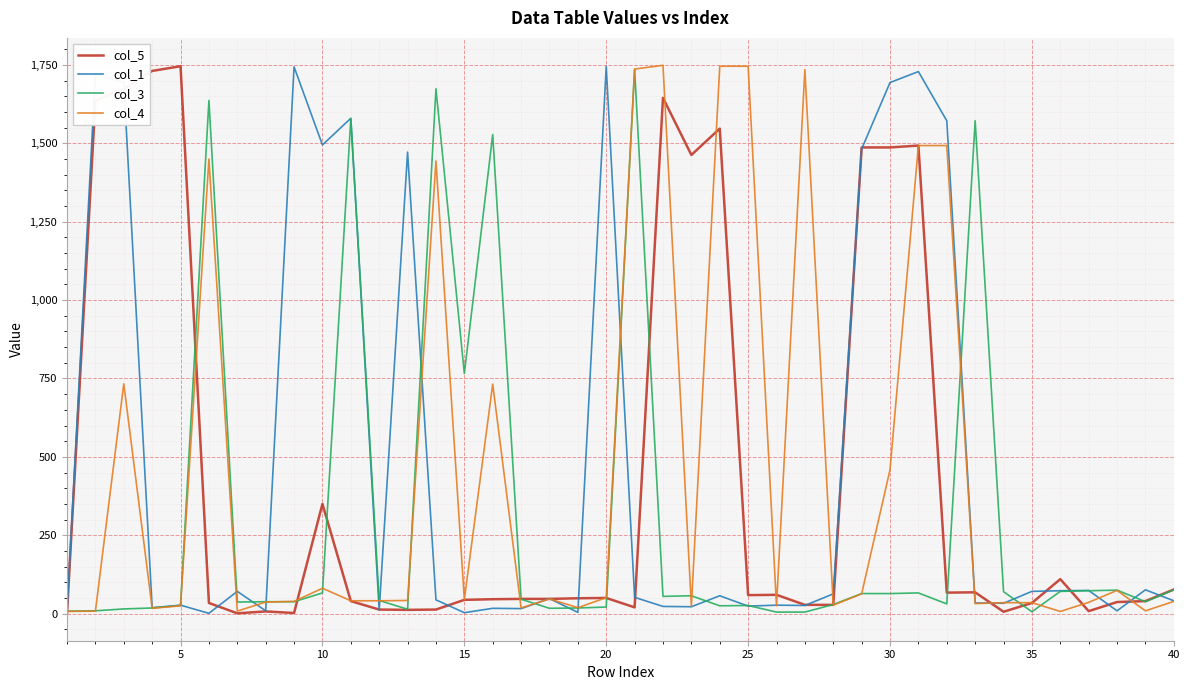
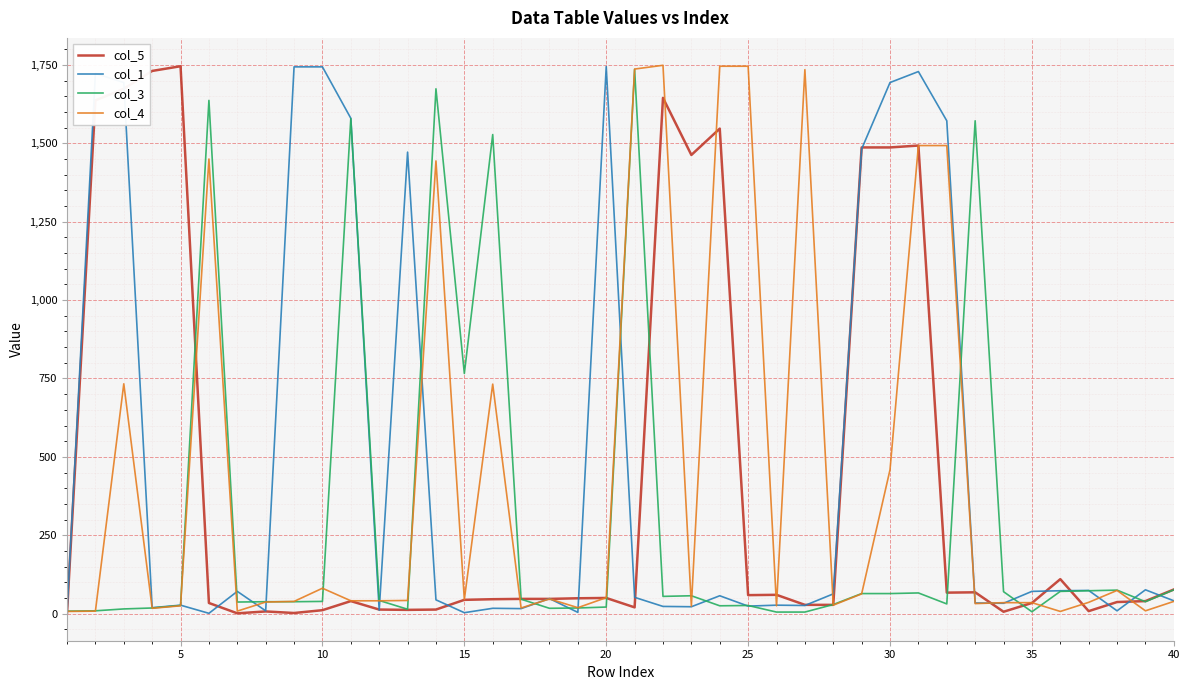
  {
    "col_5": {
      "5": "1,750",
-     "10": "350",
+     "10": "10",
      "25": "60",
      "30": "1,490"
    },
    "col_1": {
-     "10": "1,500",
+     "10": "1,740",
      "15": "0",
      "20": "1,750",
      "30": "1,690",
      "35": "70"
    },
    "col_3": {
-     "10": "70",
+     "10": "40",
      "15": "770",
      "20": "20",
      "30": "60",
      "35": "10"
    },
    "col_4": {
      "10": "80",
      "25": "1,750",
      "30": "460"
    }
  }
